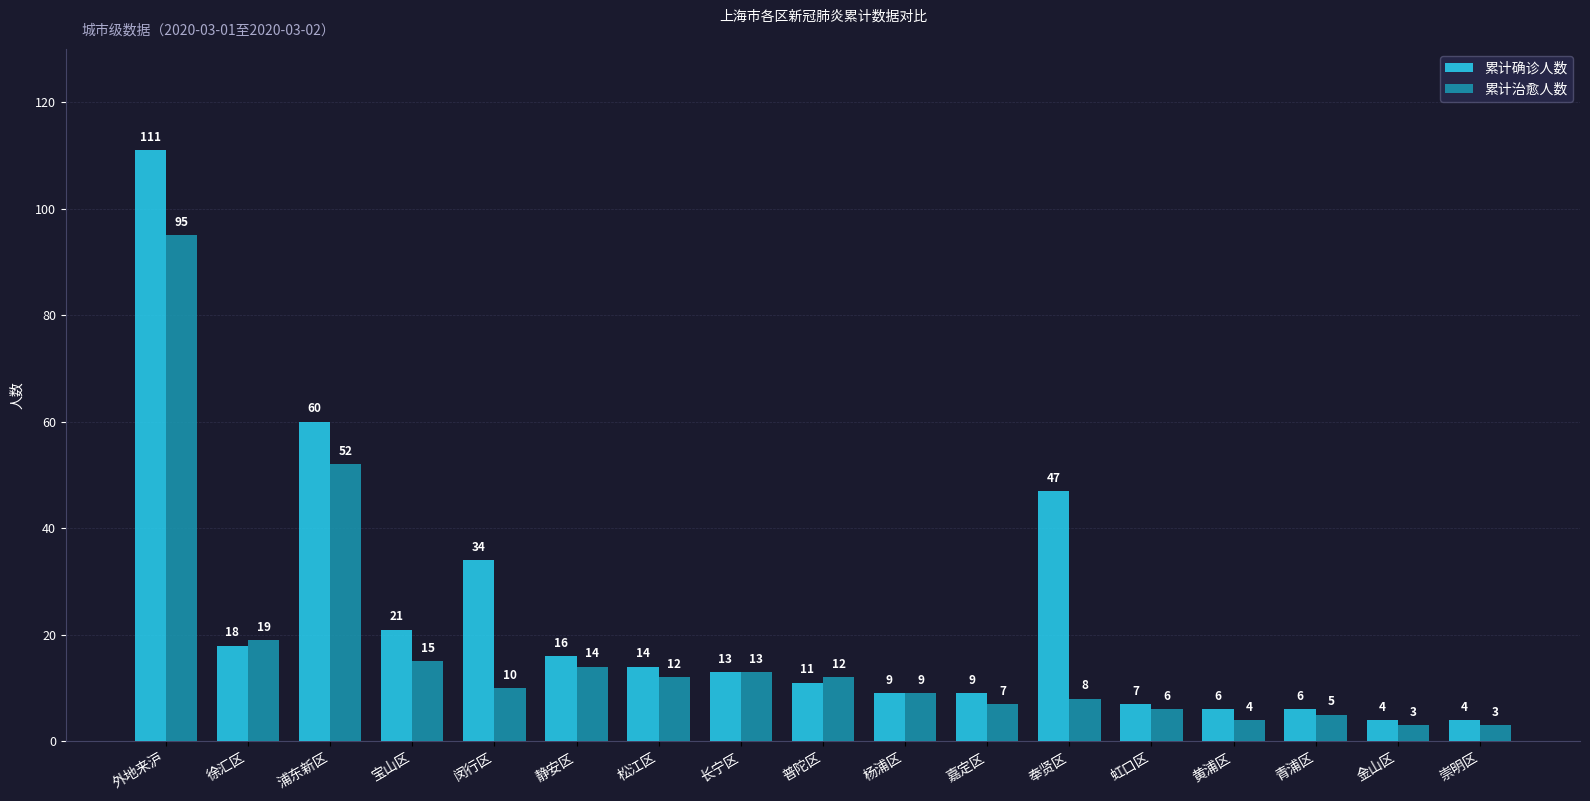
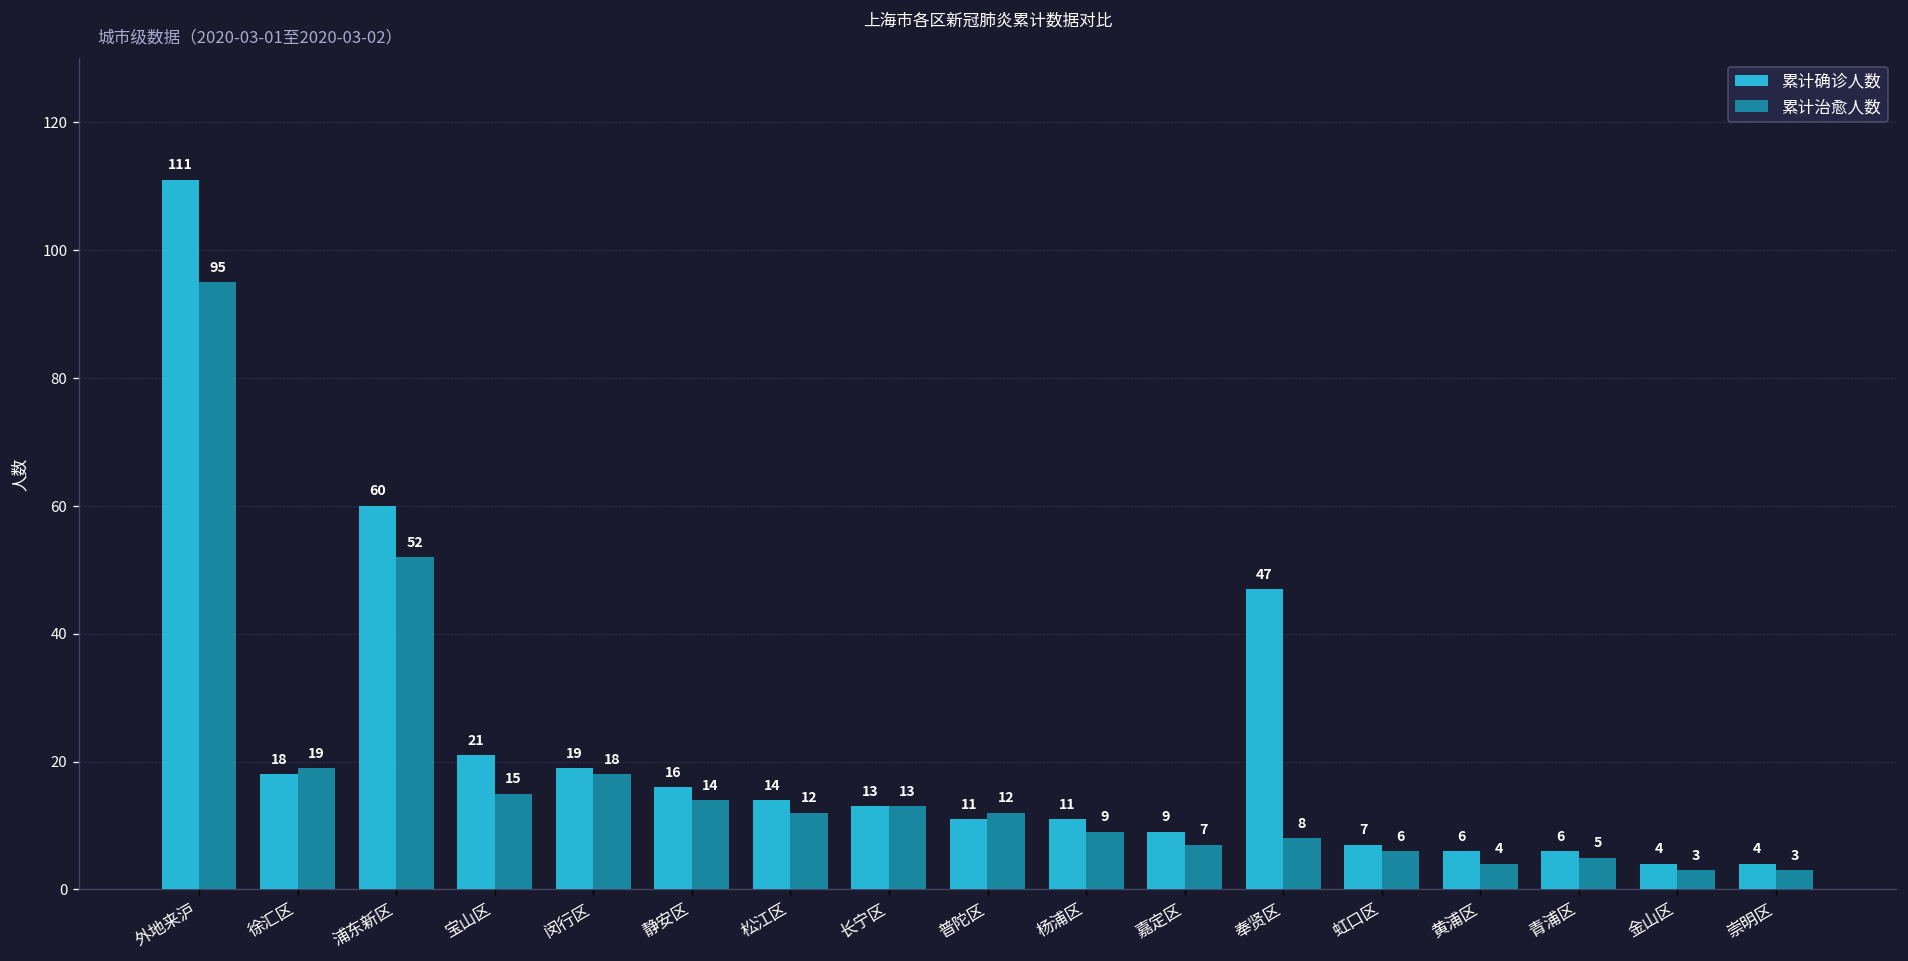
  {
    "累计确诊人数": {
      "外地来沪": 111,
      "徐汇区": 18,
      "浦东新区": 60,
      "宝山区": 21,
-     "闵行区": 34,
+     "闵行区": 19,
      "静安区": 16,
      "松江区": 14,
      "长宁区": 13,
      "普陀区": 11,
-     "杨浦区": 9,
+     "杨浦区": 11,
      "嘉定区": 9,
      "奉贤区": 47,
      "虹口区": 7,
      "黄浦区": 6,
      "青浦区": 6,
      "金山区": 4,
      "崇明区": 4
    },
    "累计治愈人数": {
      "外地来沪": 95,
      "徐汇区": 19,
      "浦东新区": 52,
      "宝山区": 15,
-     "闵行区": 10,
+     "闵行区": 18,
      "静安区": 14,
      "松江区": 12,
      "长宁区": 13,
      "普陀区": 12,
      "杨浦区": 9,
      "嘉定区": 7,
      "奉贤区": 8,
      "虹口区": 6,
      "黄浦区": 4,
      "青浦区": 5,
      "金山区": 3,
      "崇明区": 3
    }
  }
